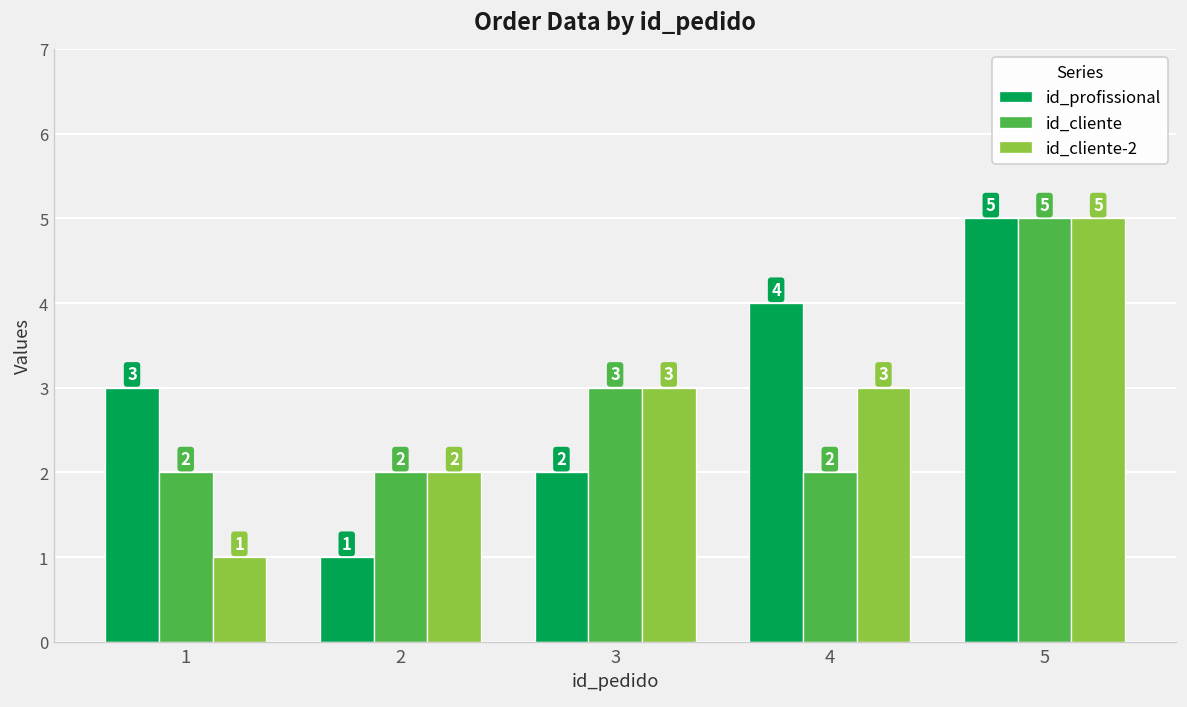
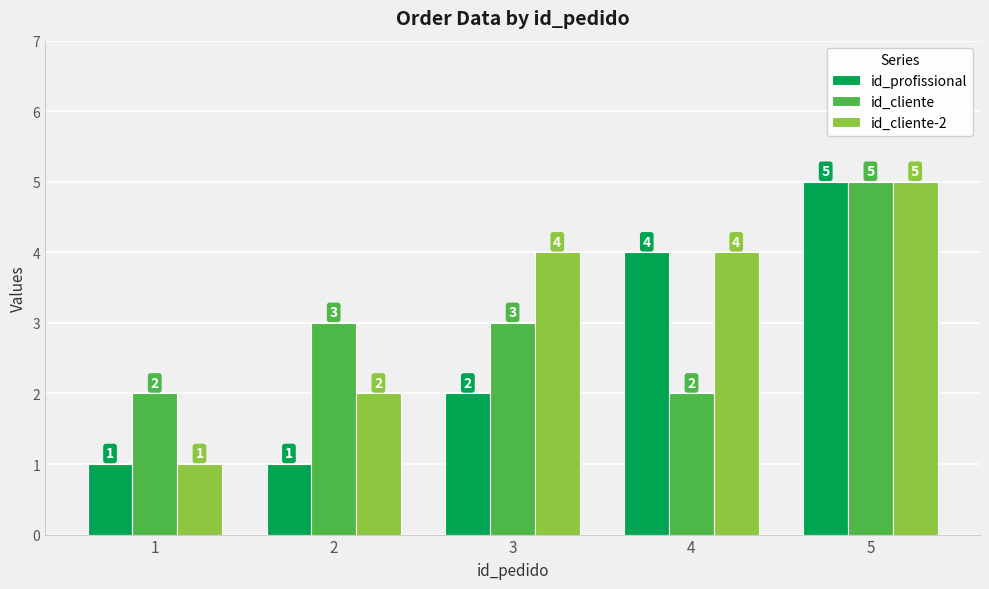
  {
    "id_profissional": {
-     "1": 3
+     "1": 1
    },
    "id_cliente": {
-     "2": 2
+     "2": 3
    },
    "id_cliente-2": {
-     "3": 3,
-     "4": 3
+     "3": 4,
+     "4": 4
    }
  }
